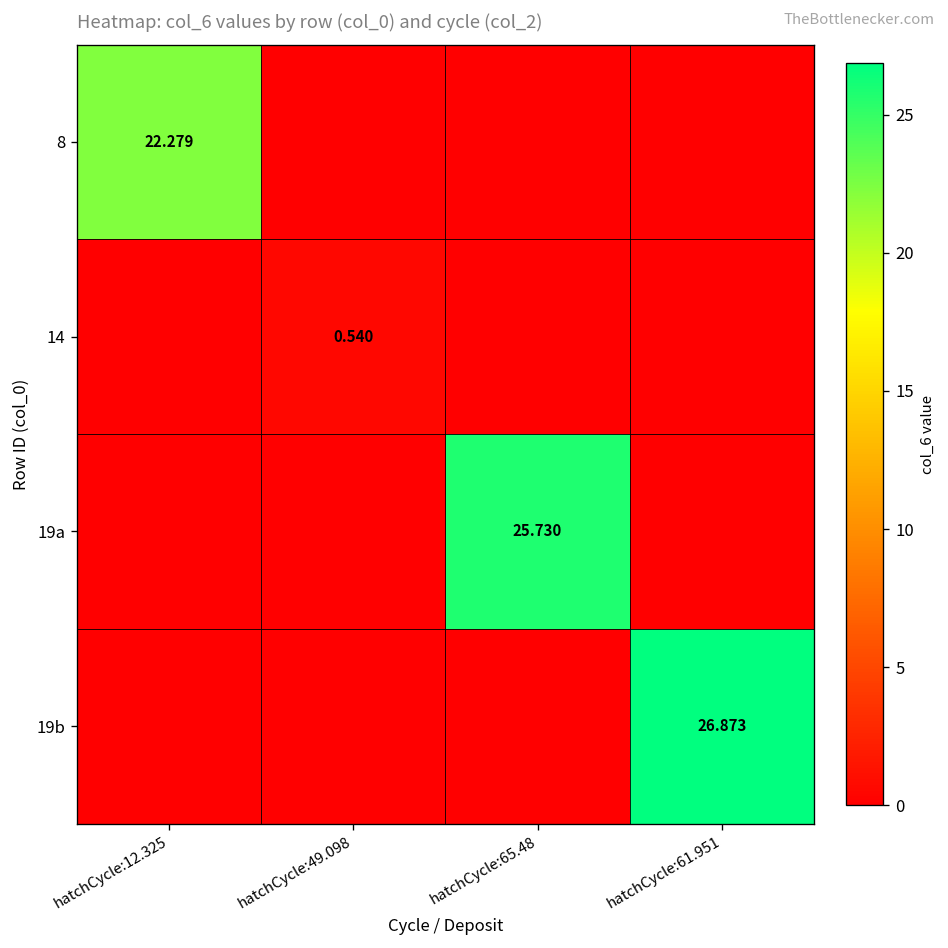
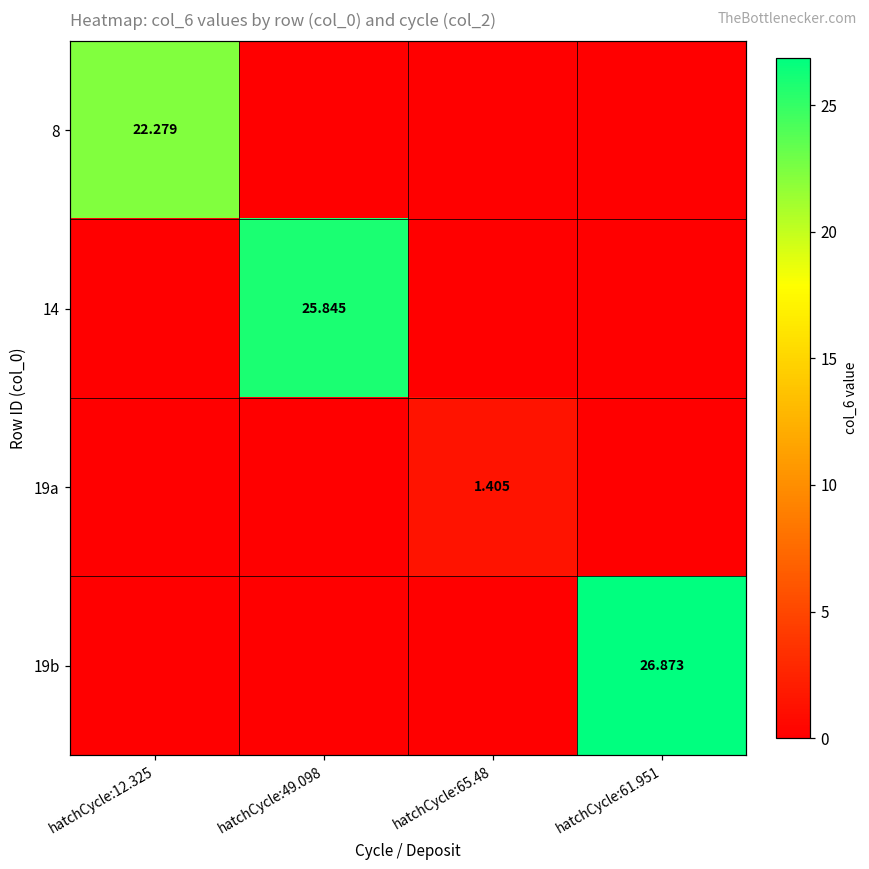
  {
    "8": {
      "hatchCycle:12.325": 22.279
    },
    "14": {
-     "hatchCycle:49.098": 0.540
+     "hatchCycle:49.098": 25.845
    },
    "19a": {
-     "hatchCycle:65.48": 25.730
+     "hatchCycle:65.48": 1.405
    },
    "19b": {
      "hatchCycle:61.951": 26.873
    }
  }
